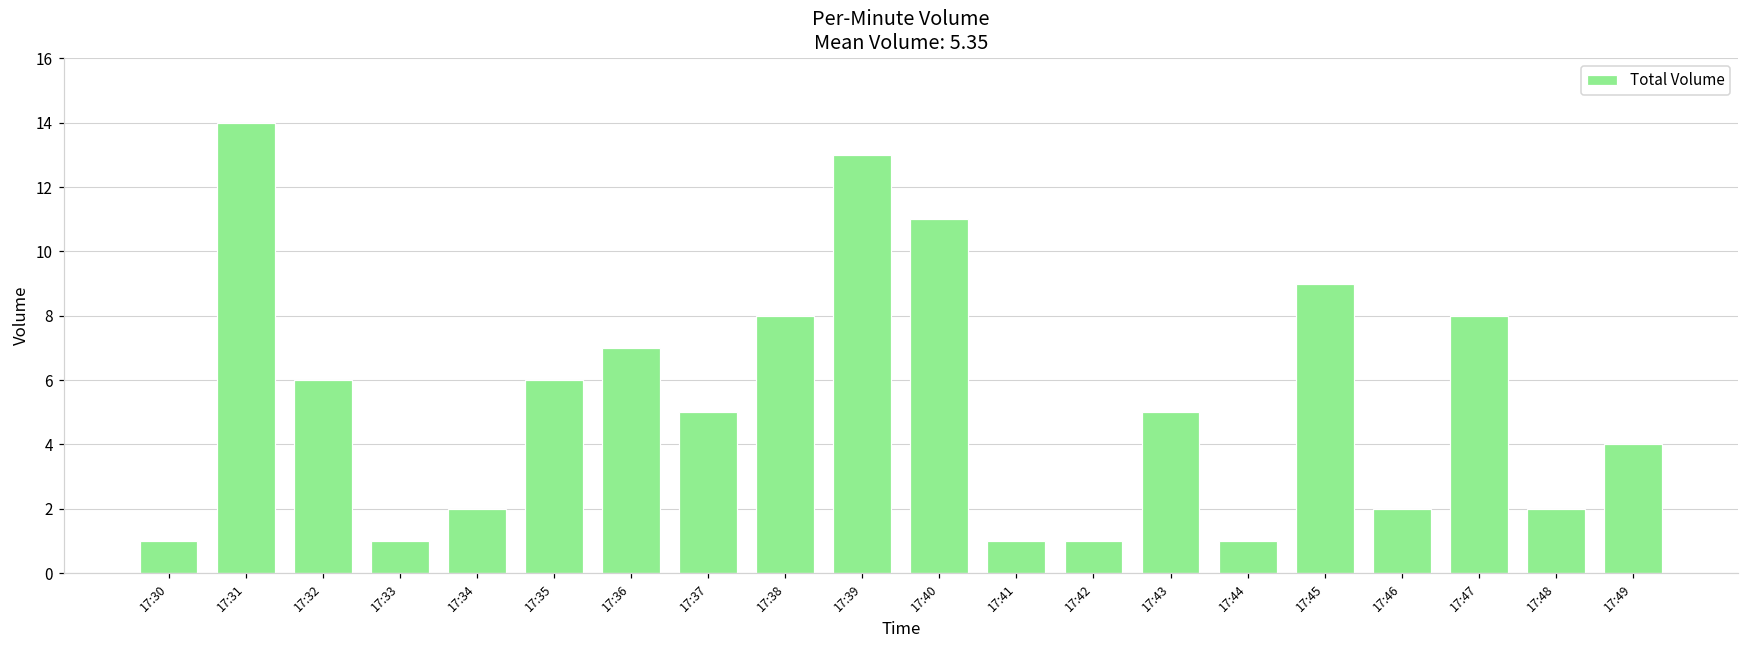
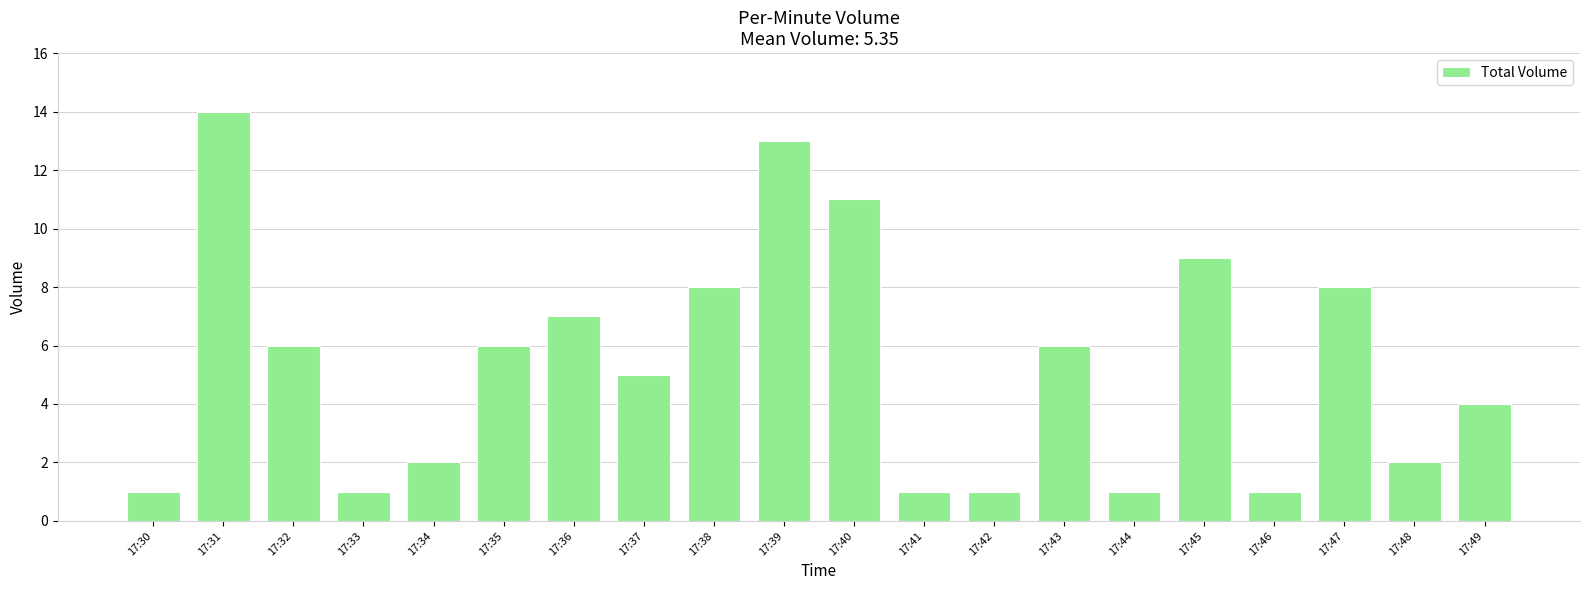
  {
    "17:30": 1,
    "17:31": 14,
    "17:32": 6,
    "17:33": 1,
    "17:34": 2,
    "17:35": 6,
    "17:36": 7,
    "17:37": 5,
    "17:38": 8,
    "17:39": 13,
    "17:40": 11,
    "17:41": 1,
    "17:42": 1,
-   "17:43": 5,
+   "17:43": 6,
    "17:44": 1,
    "17:45": 9,
-   "17:46": 2,
+   "17:46": 1,
    "17:47": 8,
    "17:48": 2,
    "17:49": 4
  }
